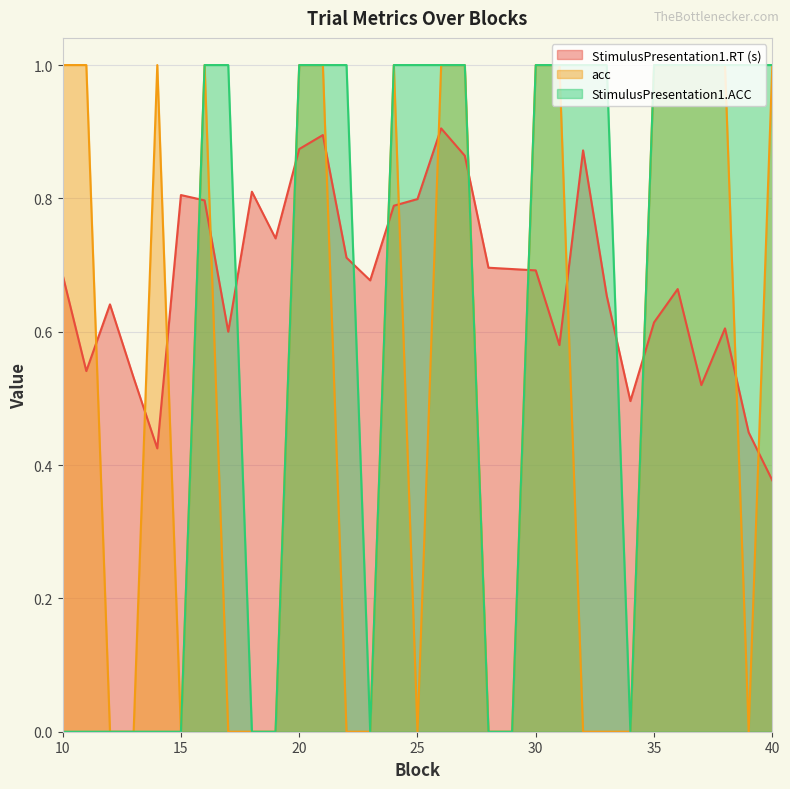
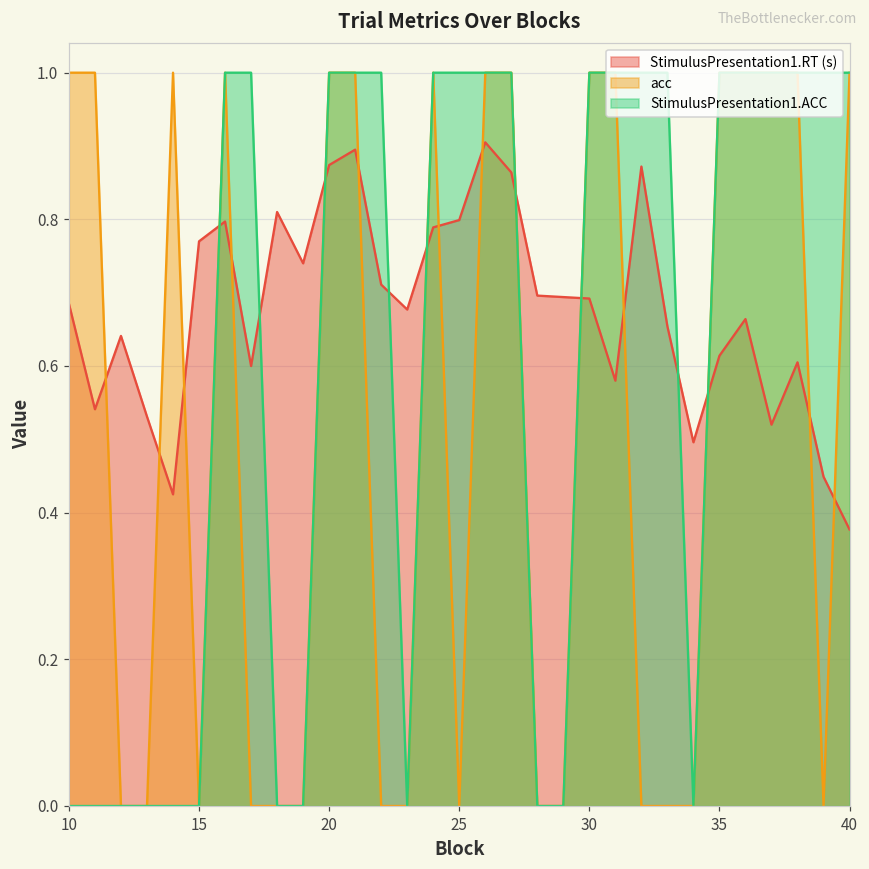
  {
    "StimulusPresentation1.RT (s)": {
      "10": 0.69,
-     "15": 0.81,
+     "15": 0.77,
      "20": 0.87,
      "25": 0.80,
      "30": 0.69,
      "35": 0.61,
      "40": 0.38
    },
    "acc": {
      "10": 1.00,
      "25": 0.00
    },
    "StimulusPresentation1.ACC": {
      "10": 0.00,
      "25": 1.00
    }
  }
